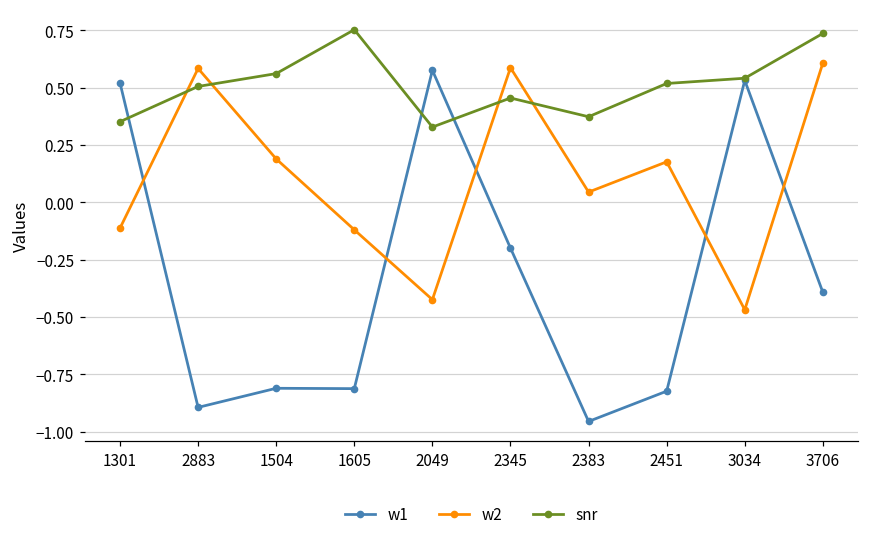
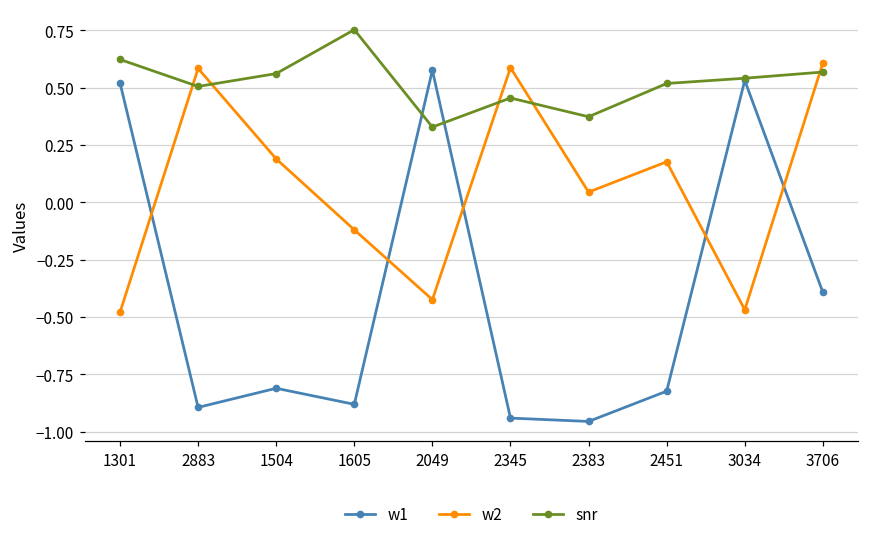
  {
    "w1": {
      "1301": 0.52,
      "2883": -0.89,
      "1504": -0.81,
-     "1605": -0.81,
+     "1605": -0.88,
      "2049": 0.58,
-     "2345": -0.20,
+     "2345": -0.94,
      "2383": -0.96,
      "2451": -0.82,
      "3706": -0.39
    },
    "w2": {
-     "1301": -0.11,
+     "1301": -0.48,
      "2883": 0.58,
      "1504": 0.19,
      "1605": -0.12,
      "2049": -0.42,
      "2345": 0.59,
      "2383": 0.04,
      "2451": 0.18,
      "3034": -0.47,
      "3706": 0.61
    },
    "snr": {
-     "1301": 0.35,
+     "1301": 0.62,
      "2883": 0.51,
      "1504": 0.56,
      "1605": 0.75,
      "2049": 0.33,
      "2345": 0.46,
      "2383": 0.37,
      "2451": 0.52,
-     "3706": 0.74
+     "3706": 0.57
    }
  }
